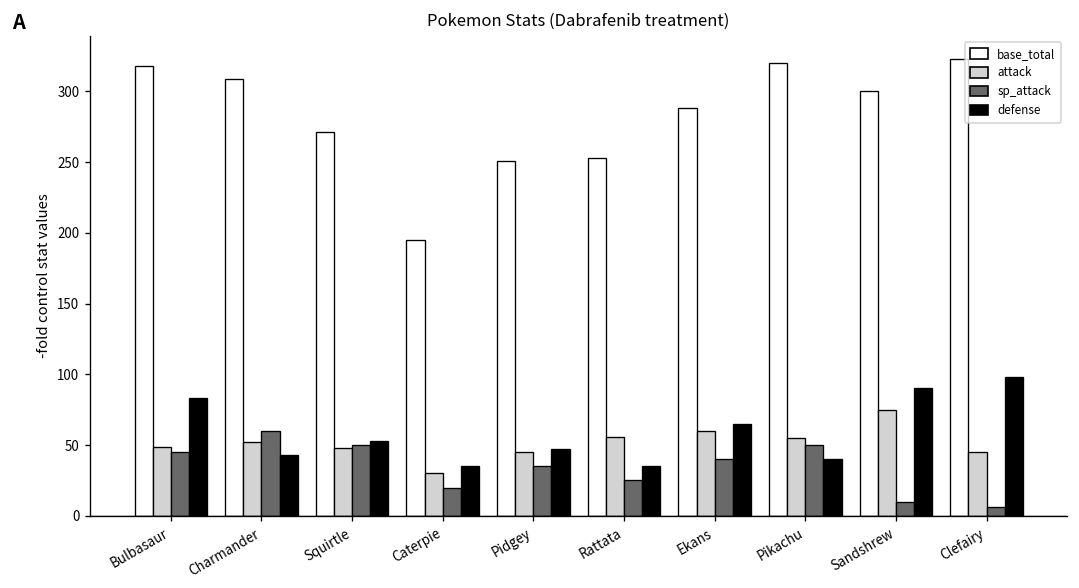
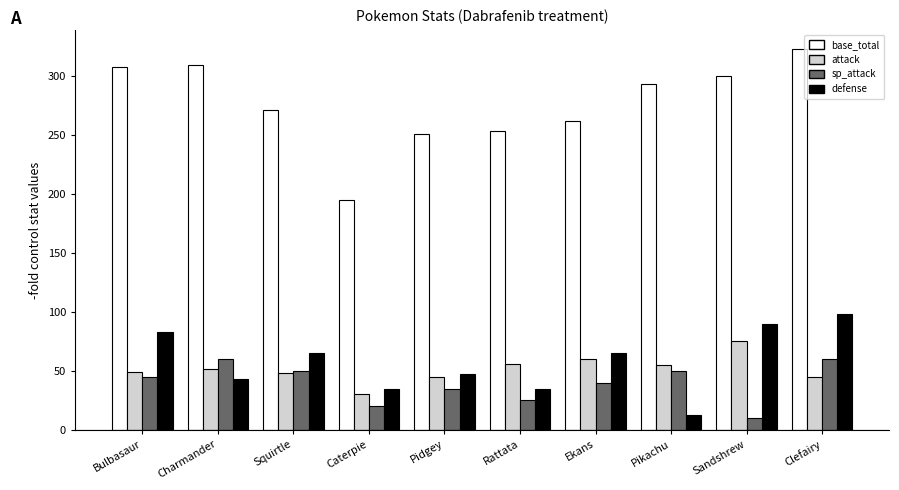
  {
    "base_total": {
-     "Bulbasaur": 318,
+     "Bulbasaur": 308,
      "Charmander": 309,
      "Squirtle": 271,
      "Caterpie": 195,
      "Pidgey": 251,
      "Rattata": 253,
-     "Ekans": 288,
-     "Pikachu": 320,
+     "Ekans": 262,
+     "Pikachu": 293,
      "Sandshrew": 300,
      "Clefairy": 323
    },
    "attack": {
      "Bulbasaur": 49,
      "Charmander": 52,
      "Squirtle": 48,
      "Caterpie": 30,
      "Pidgey": 45,
      "Rattata": 56,
      "Ekans": 60,
      "Pikachu": 55,
      "Sandshrew": 75,
      "Clefairy": 45
    },
    "sp_attack": {
      "Bulbasaur": 45,
      "Charmander": 60,
      "Squirtle": 50,
      "Caterpie": 20,
      "Pidgey": 35,
      "Rattata": 25,
      "Ekans": 40,
      "Pikachu": 50,
      "Sandshrew": 10,
-     "Clefairy": 6
+     "Clefairy": 60
    },
    "defense": {
      "Bulbasaur": 83,
      "Charmander": 43,
-     "Squirtle": 53,
+     "Squirtle": 65,
      "Caterpie": 35,
      "Pidgey": 47,
      "Rattata": 35,
      "Ekans": 65,
-     "Pikachu": 40,
+     "Pikachu": 13,
      "Sandshrew": 90,
      "Clefairy": 98
    }
  }
